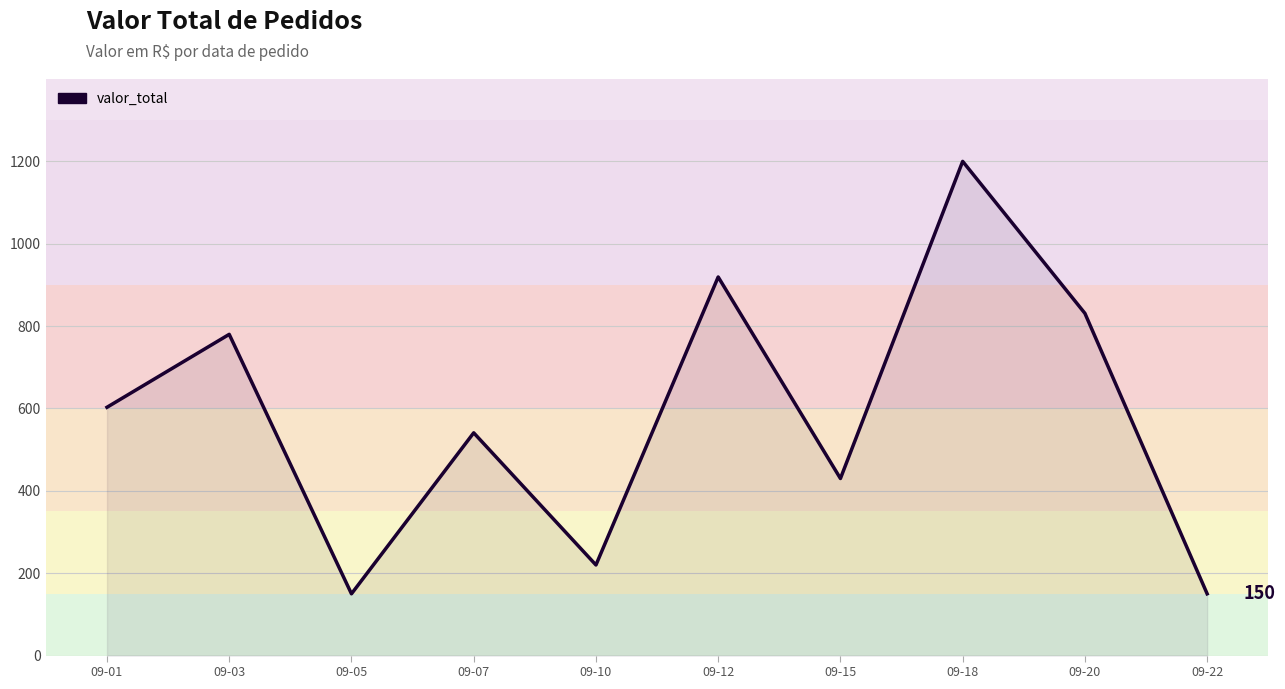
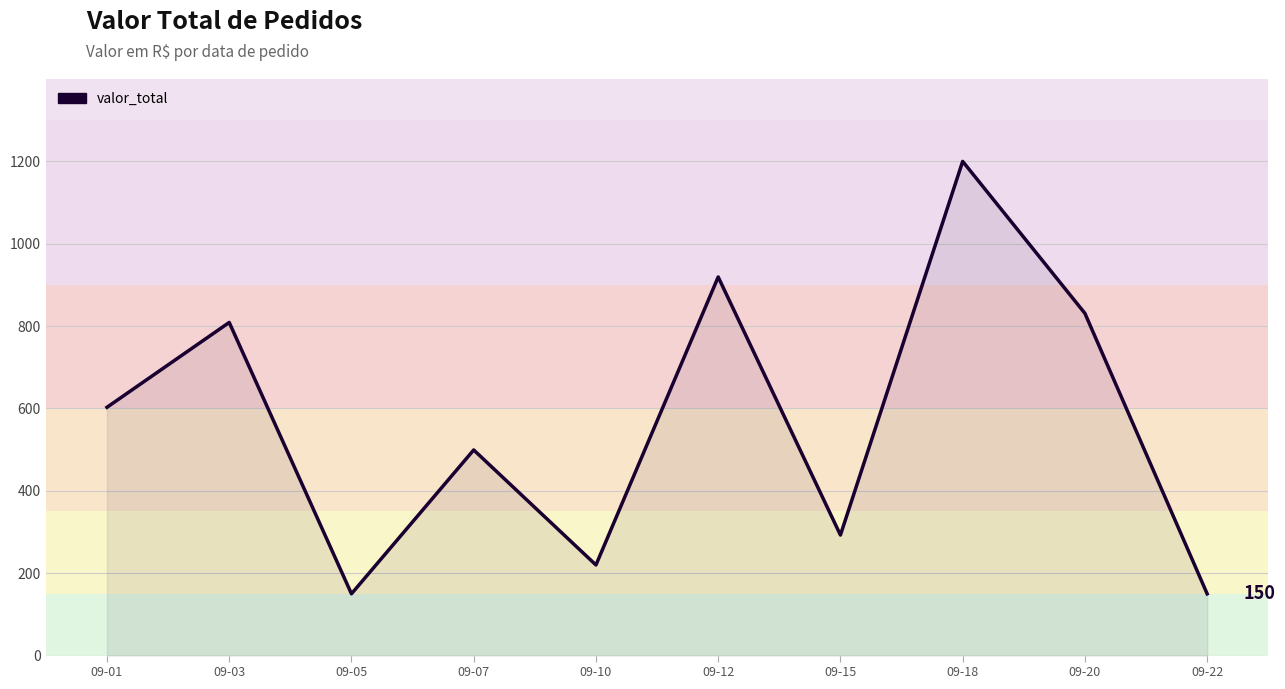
  {
    "09-01": 600,
-   "09-03": 780,
+   "09-03": 810,
    "09-05": 150,
-   "09-07": 540,
+   "09-07": 500,
    "09-10": 220,
    "09-12": 920,
-   "09-15": 430,
+   "09-15": 290,
    "09-18": 1200,
    "09-20": 830,
    "09-22": 150
  }
